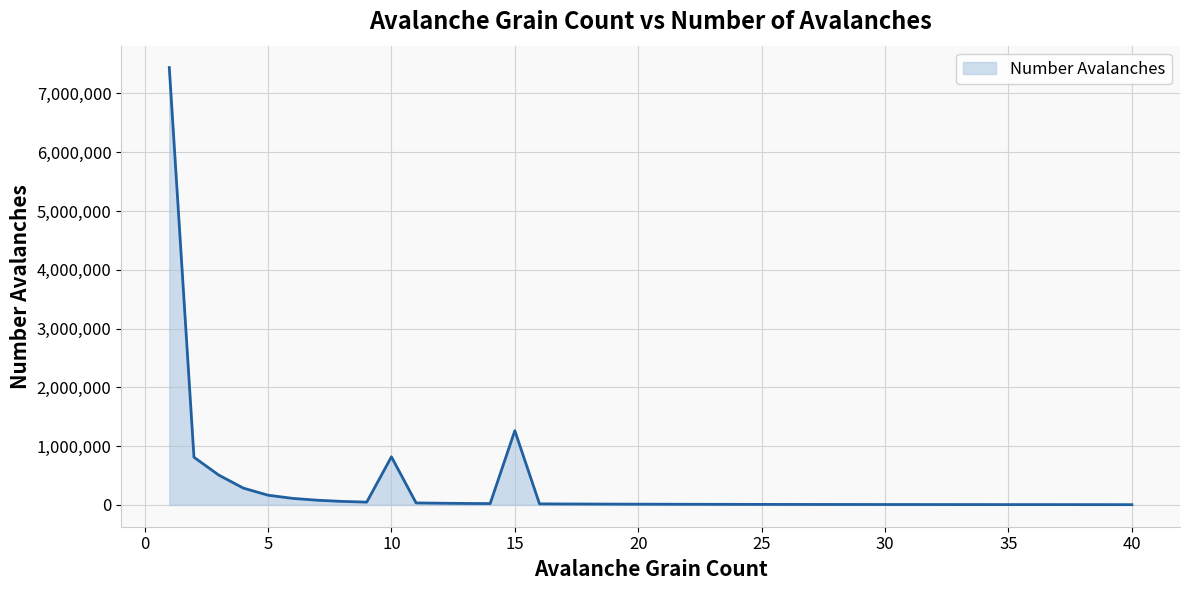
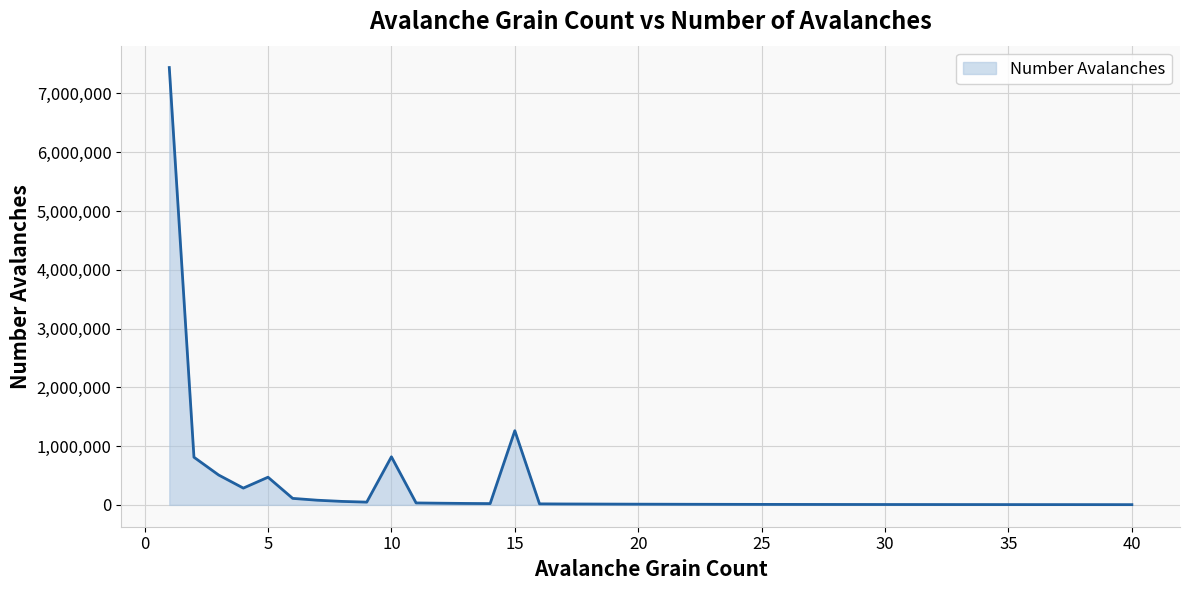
  {
-   "5": "200,000",
+   "5": "500,000",
    "10": "800,000",
    "15": "1,300,000",
    "20": "0",
    "25": "0",
    "30": "0",
    "35": "0",
    "40": "0"
  }
